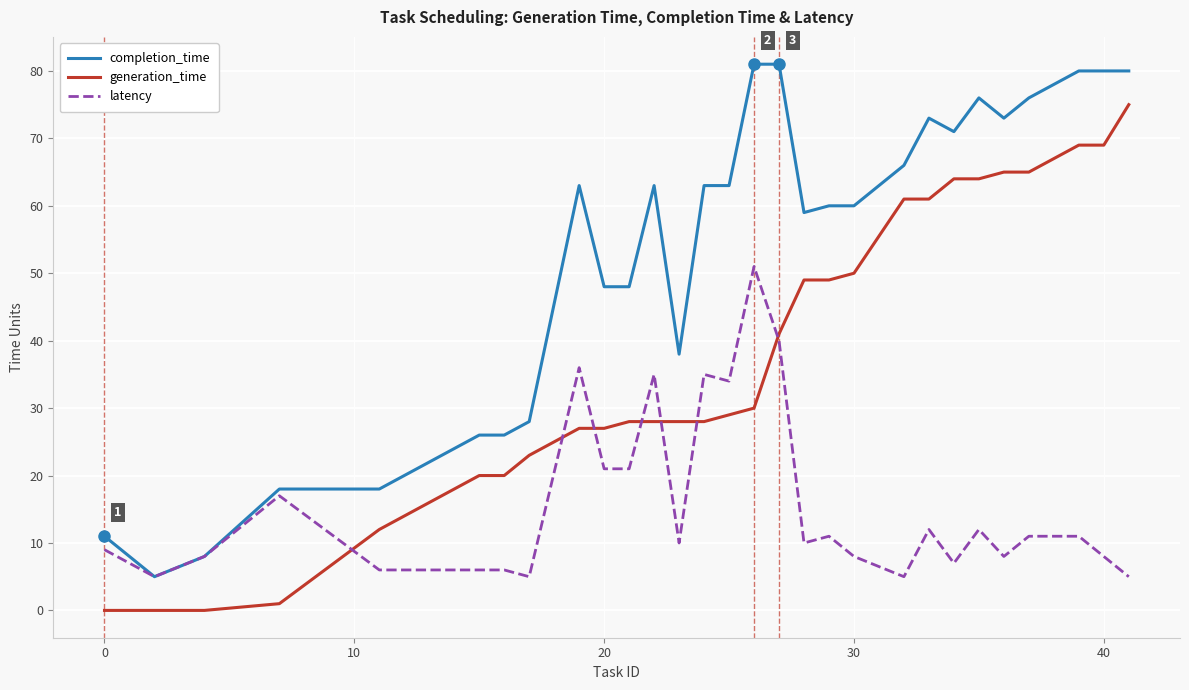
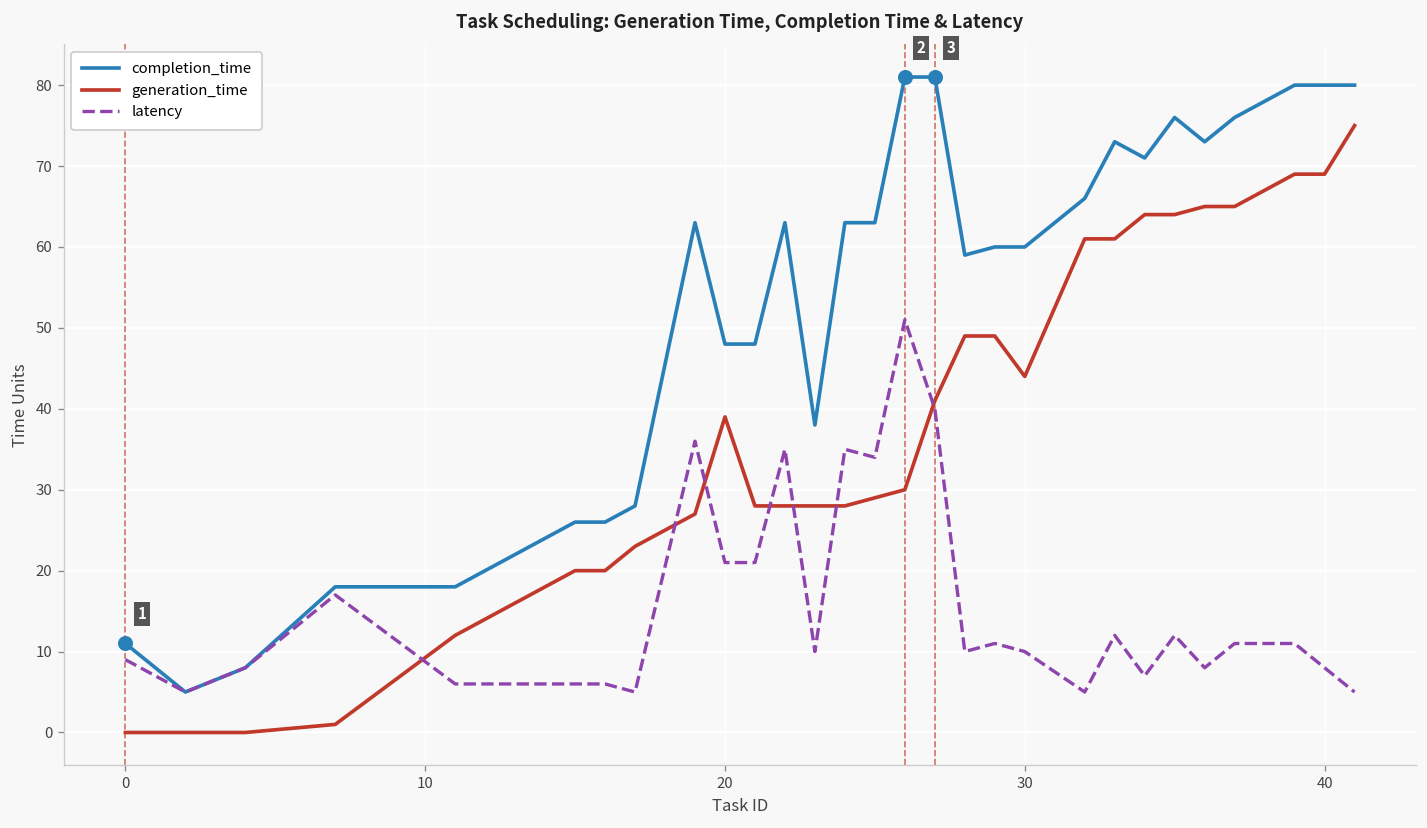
  {
    "generation_time": {
      "0": 0,
-     "20": 27,
-     "30": 50,
+     "20": 39,
+     "30": 44,
      "40": 69
    },
    "latency": {
      "0": 9,
      "20": 21,
-     "30": 8,
+     "30": 10,
      "40": 8
    }
  }
